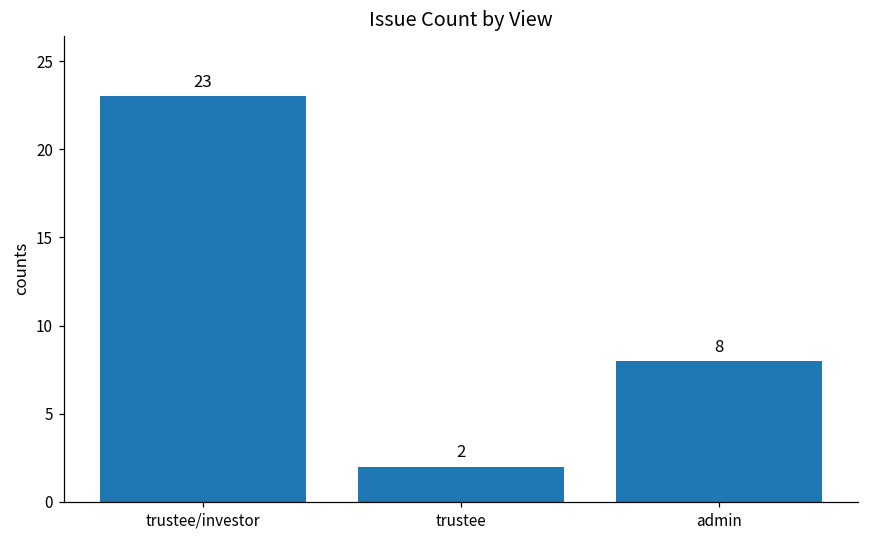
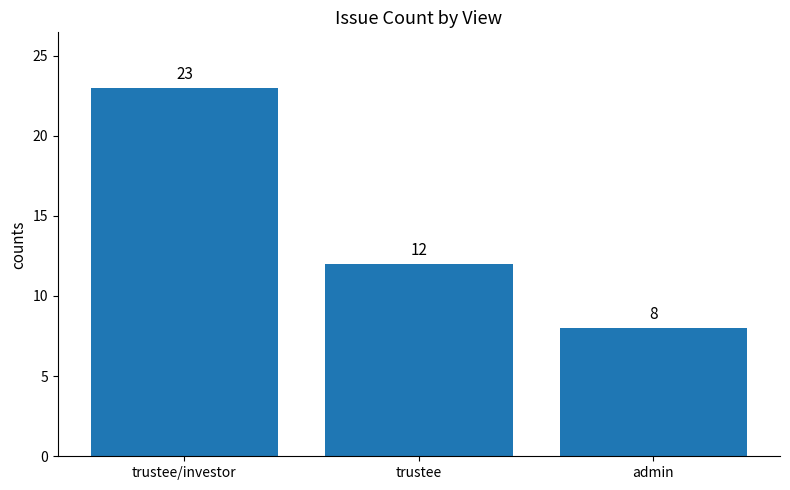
  {
    "trustee/investor": 23,
-   "trustee": 2,
+   "trustee": 12,
    "admin": 8
  }
